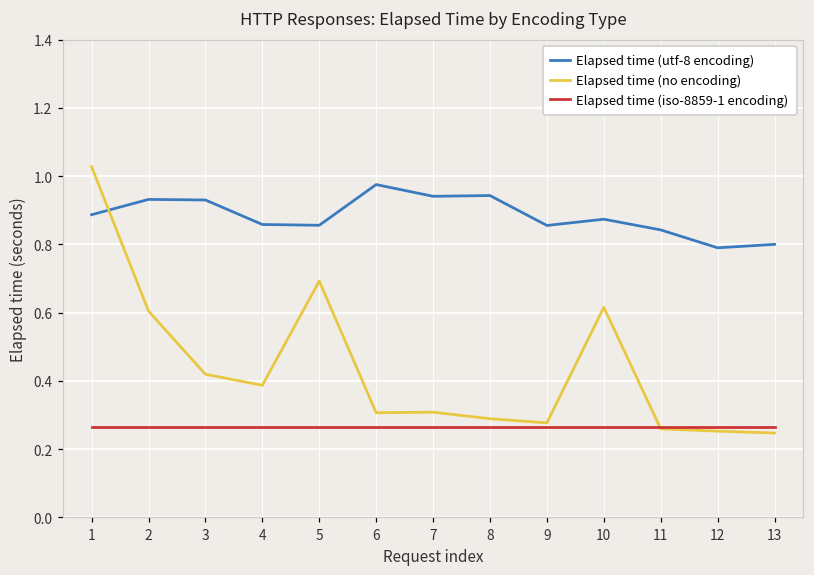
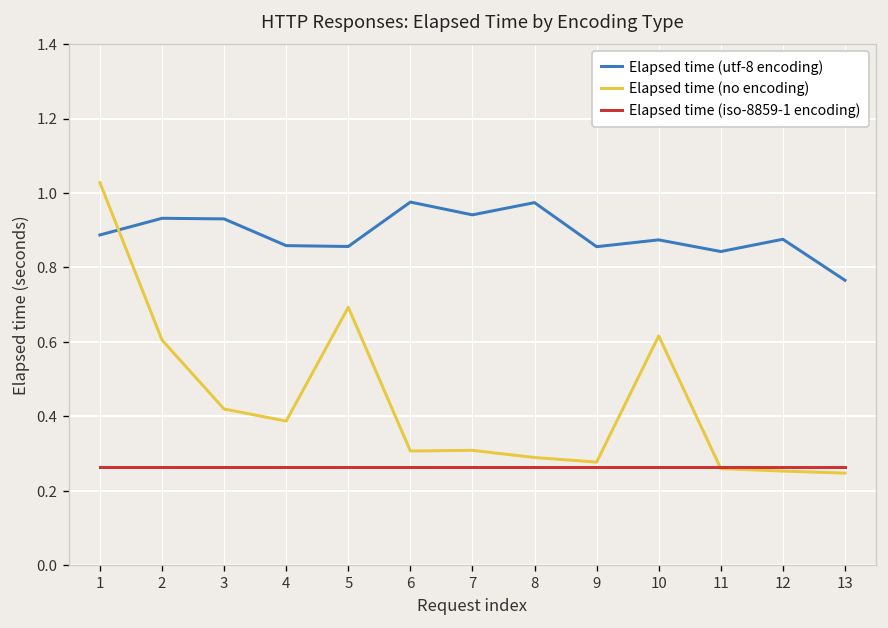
  {
    "Elapsed time (utf-8 encoding)": {
      "1": 0.89,
      "2": 0.93,
      "3": 0.93,
      "4": 0.86,
      "5": 0.86,
      "6": 0.98,
      "7": 0.94,
-     "8": 0.94,
+     "8": 0.97,
      "9": 0.86,
      "10": 0.87,
      "11": 0.84,
-     "12": 0.79,
-     "13": 0.80
+     "12": 0.88,
+     "13": 0.77
    },
    "Elapsed time (no encoding)": {
      "1": 1.03,
      "2": 0.60,
      "3": 0.42,
      "4": 0.39,
      "5": 0.69,
      "6": 0.31,
      "7": 0.31,
      "8": 0.29,
      "9": 0.28,
      "10": 0.62,
      "12": 0.25,
      "13": 0.25
    },
    "Elapsed time (iso-8859-1 encoding)": {
      "1": 0.26,
      "2": 0.26,
      "3": 0.26,
      "4": 0.26,
      "5": 0.26,
      "6": 0.26,
      "7": 0.26,
      "8": 0.26,
      "9": 0.26,
      "10": 0.26,
      "12": 0.26,
      "13": 0.26
    }
  }
